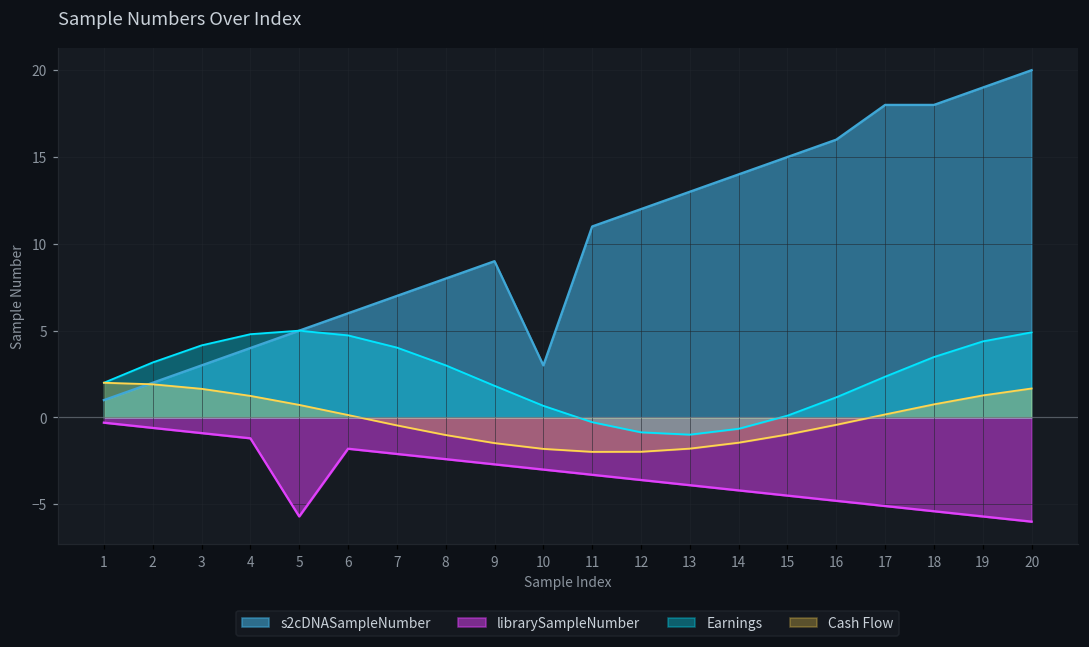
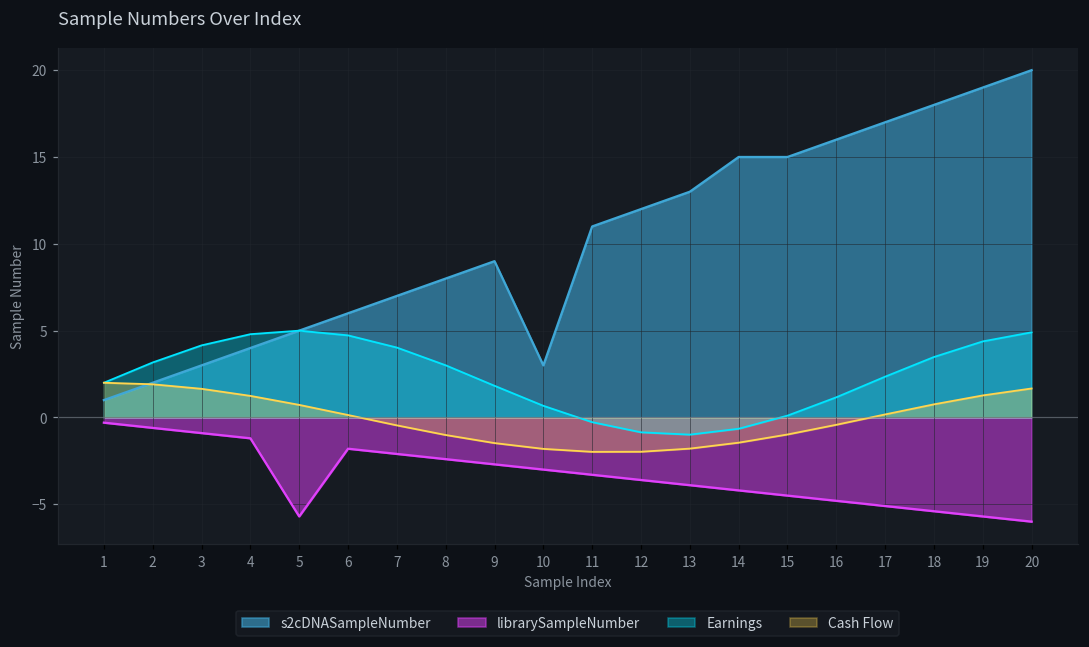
  {
    "s2cDNASampleNumber": {
      "1": 1,
      "3": 3,
      "4": 4,
      "6": 6,
      "7": 7,
      "8": 8,
      "9": 9,
      "10": 3,
      "11": 11,
      "12": 12,
      "13": 13,
-     "14": 14,
+     "14": 15,
      "15": 15,
      "16": 16,
-     "17": 18,
+     "17": 17,
      "18": 18,
      "19": 19,
      "20": 20
    }
  }
